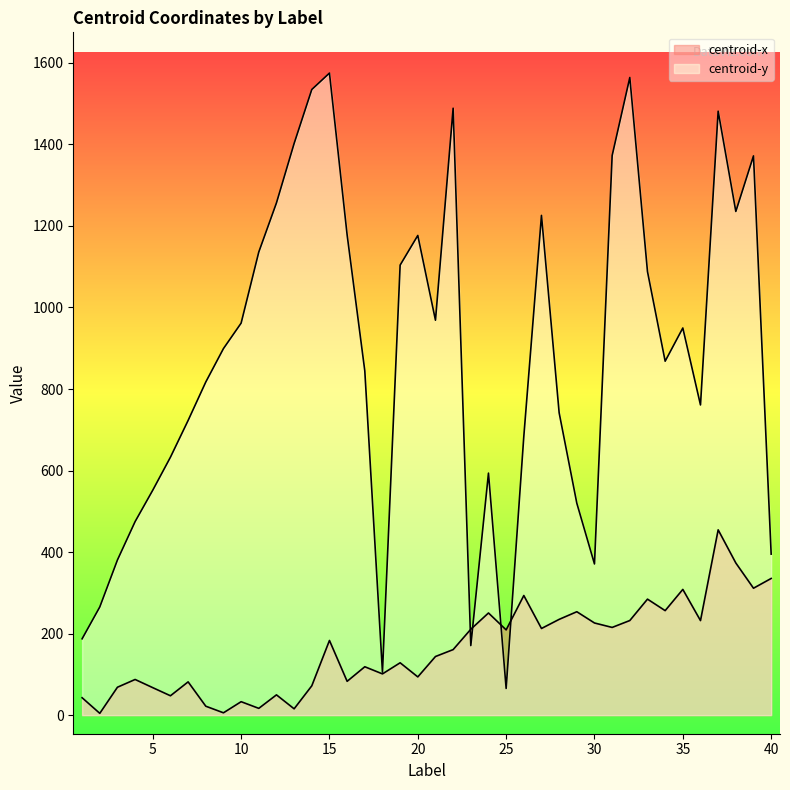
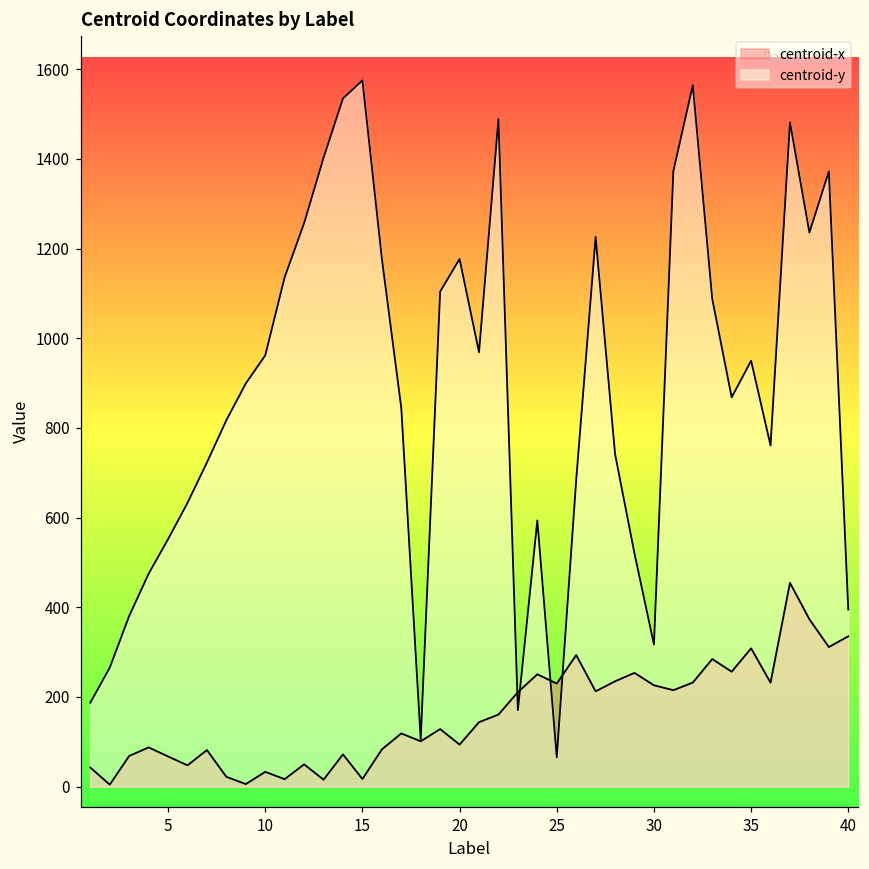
  {
    "centroid-x": {
      "5": 70,
      "10": 30,
-     "15": 180,
+     "15": 20,
      "20": 90,
-     "25": 210,
+     "25": 230,
      "30": 230,
      "35": 310,
      "40": 340
    },
    "centroid-y": {
      "5": 550,
      "10": 960,
      "15": 1570,
      "20": 1180,
      "25": 70,
-     "30": 370,
+     "30": 320,
      "35": 950,
      "40": 390
    }
  }
